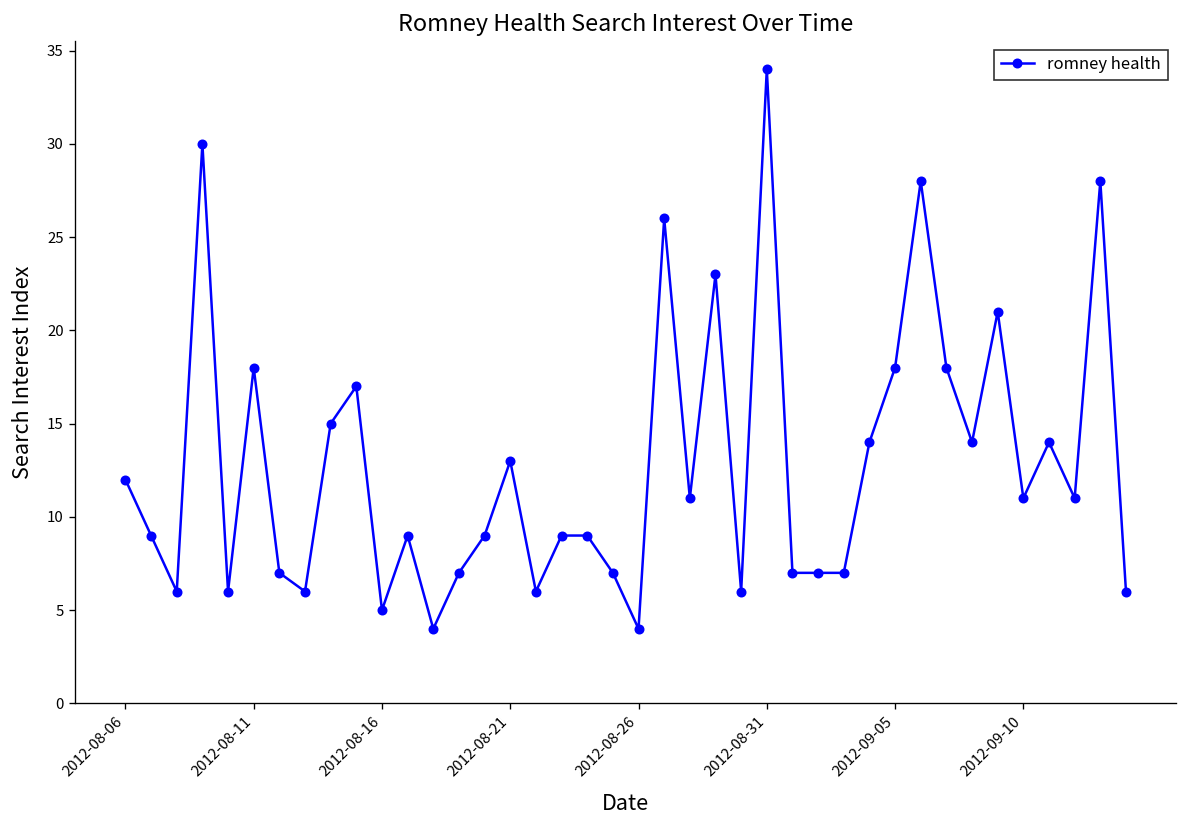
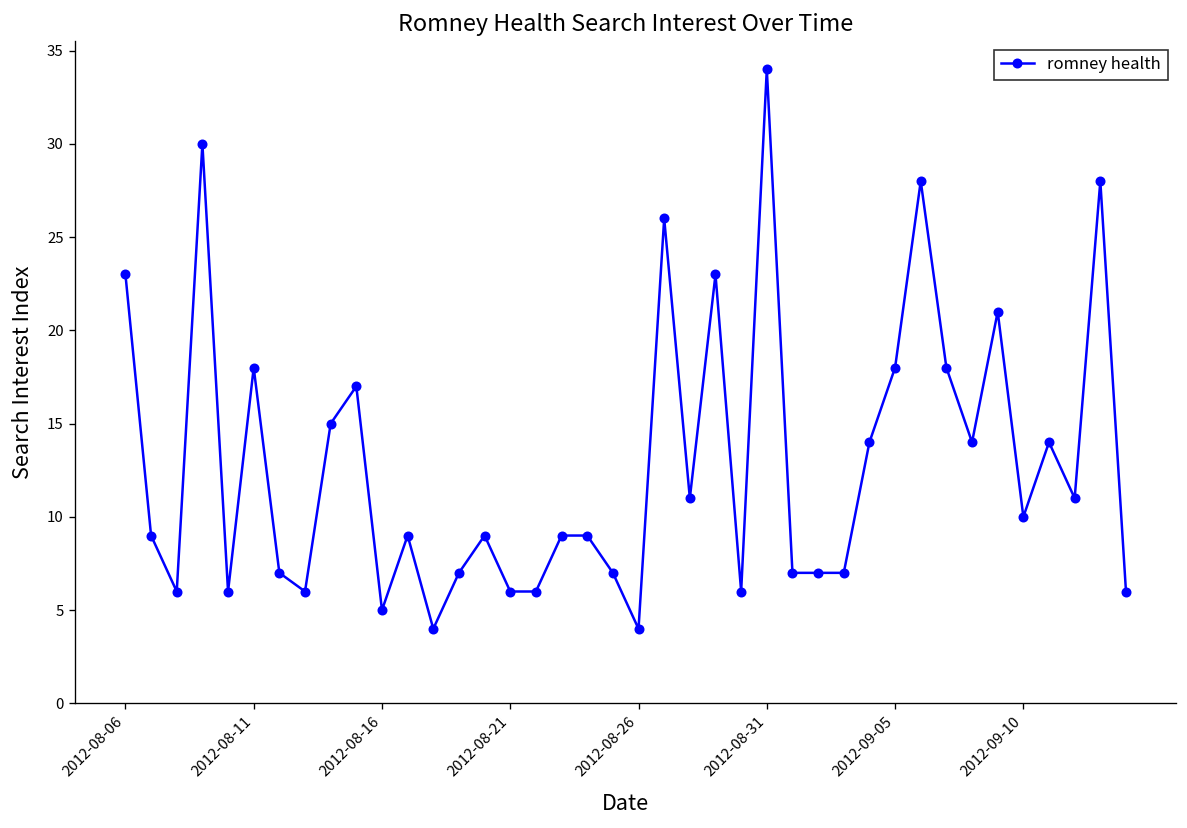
  {
-   "2012-08-06": 12,
+   "2012-08-06": 23,
    "2012-08-11": 18,
    "2012-08-16": 5,
-   "2012-08-21": 13,
+   "2012-08-21": 6,
    "2012-08-26": 4,
    "2012-08-31": 34,
    "2012-09-05": 18,
-   "2012-09-10": 11
+   "2012-09-10": 10
  }
